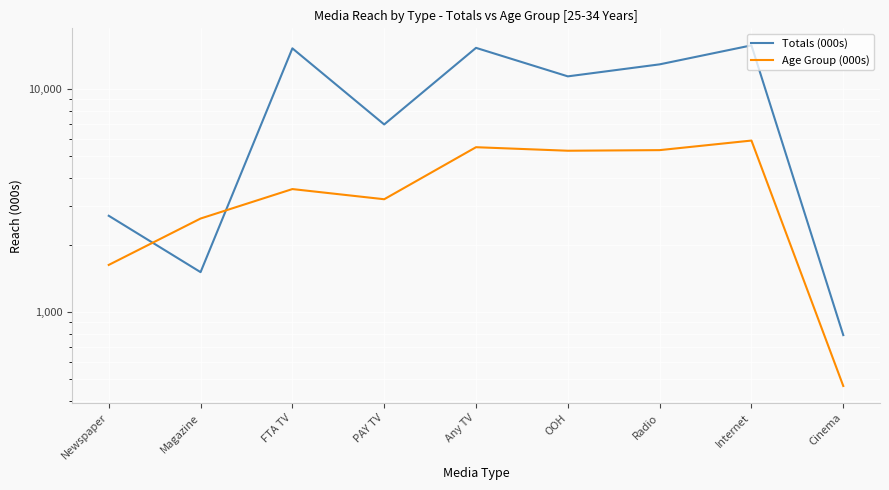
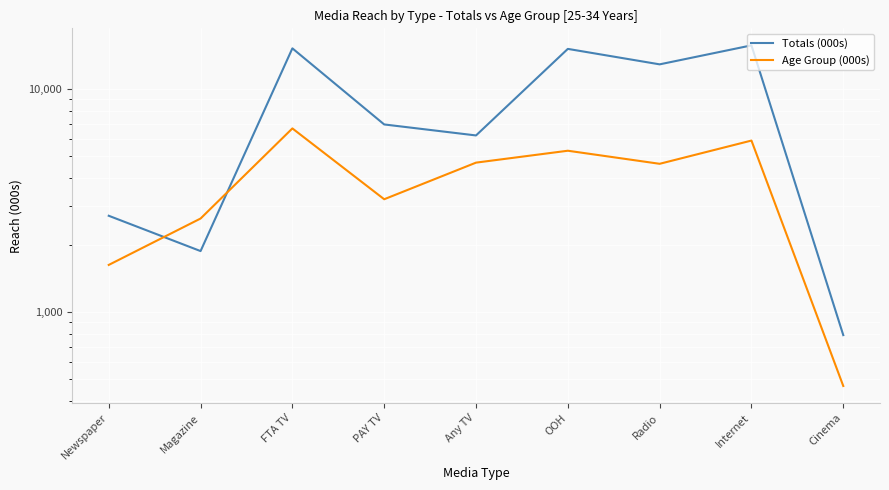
  {
    "Totals (000s)": {
      "Newspaper": "2,700",
-     "Magazine": "1,500",
+     "Magazine": "1,900",
      "FTA TV": "15,000",
      "PAY TV": "6,900",
-     "Any TV": "15,000",
-     "OOH": "11,000",
+     "Any TV": "6,200",
+     "OOH": "15,000",
      "Radio": "13,000",
      "Cinema": "790"
    },
    "Age Group (000s)": {
      "Newspaper": "1,600",
      "Magazine": "2,600",
-     "FTA TV": "3,600",
+     "FTA TV": "6,700",
      "PAY TV": "3,200",
-     "Any TV": "5,500",
+     "Any TV": "4,700",
      "OOH": "5,300",
-     "Radio": "5,300",
+     "Radio": "4,600",
      "Internet": "5,900",
      "Cinema": "470"
    }
  }
